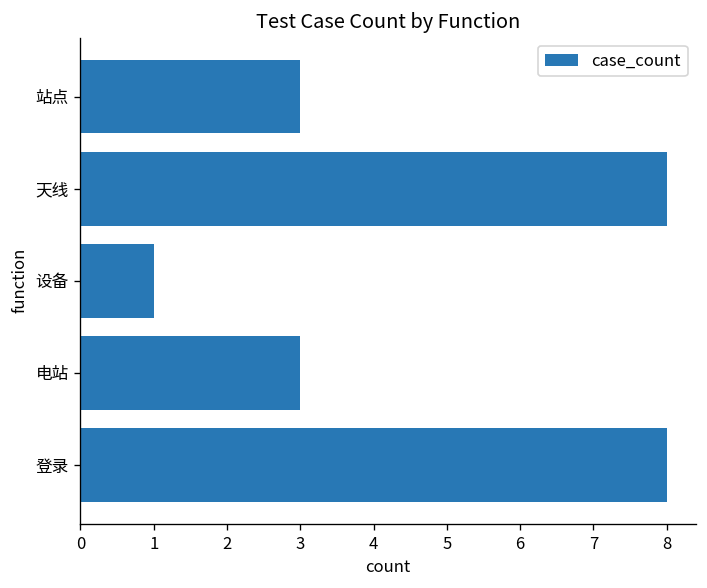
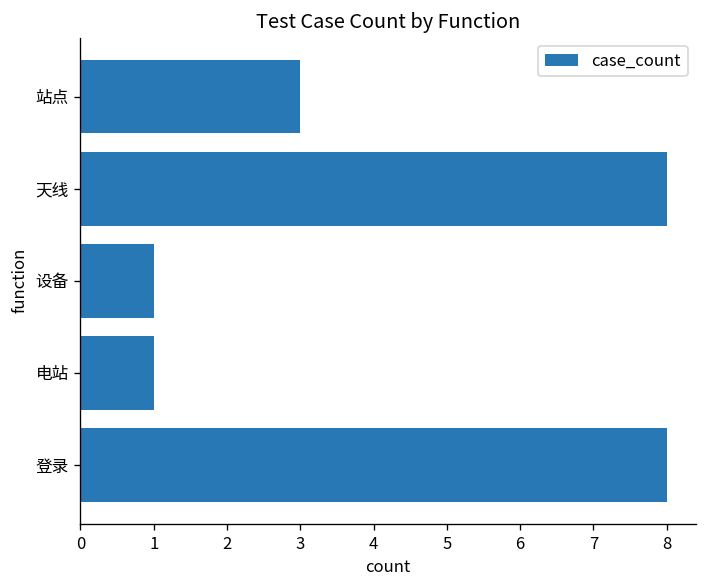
  {
    "站点": 3,
    "天线": 8,
    "设备": 1,
-   "电站": 3,
+   "电站": 1,
    "登录": 8
  }
